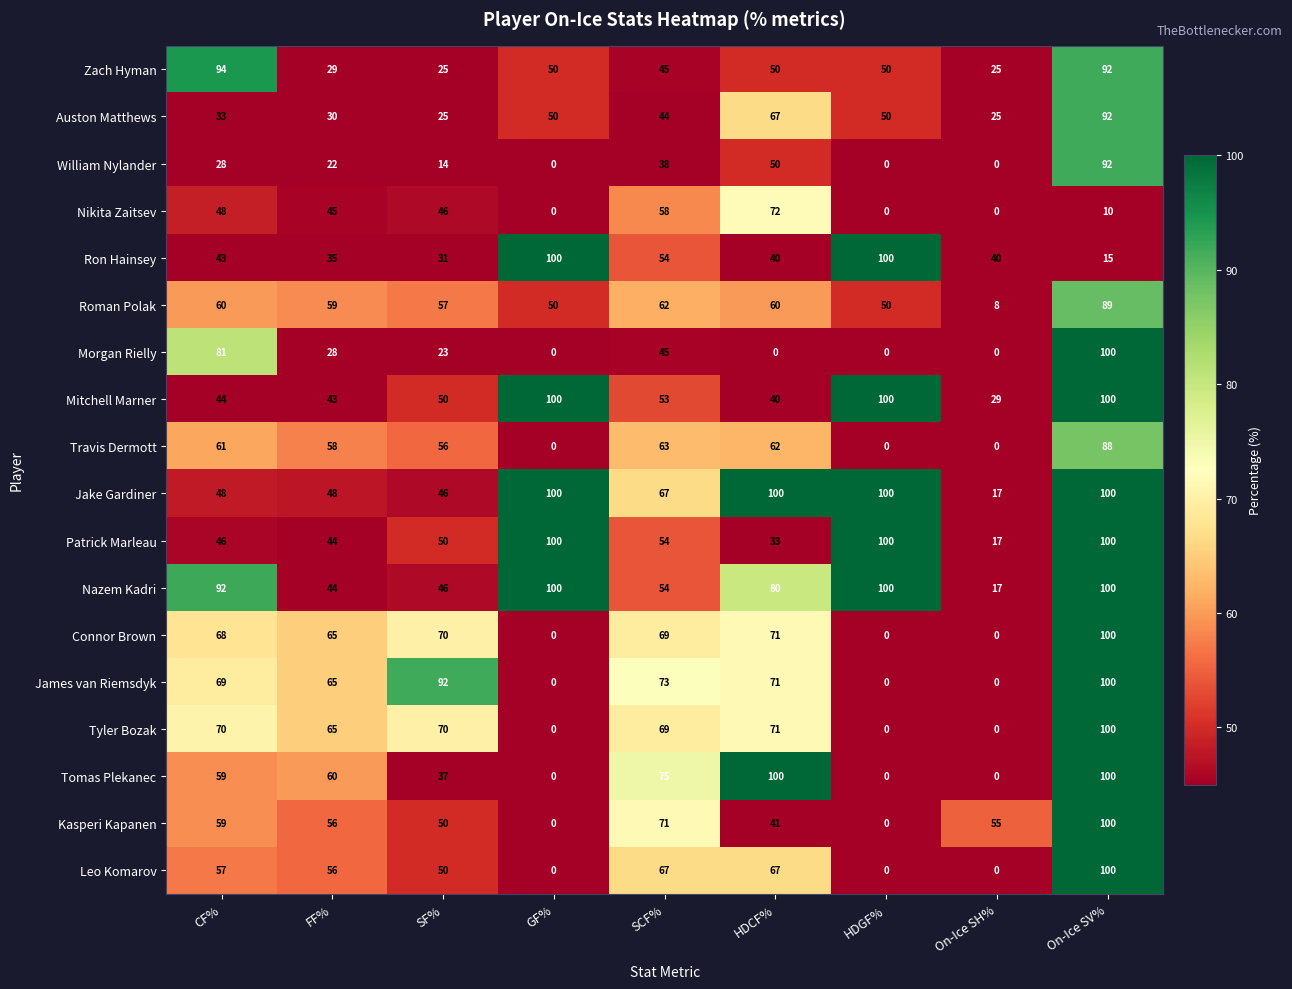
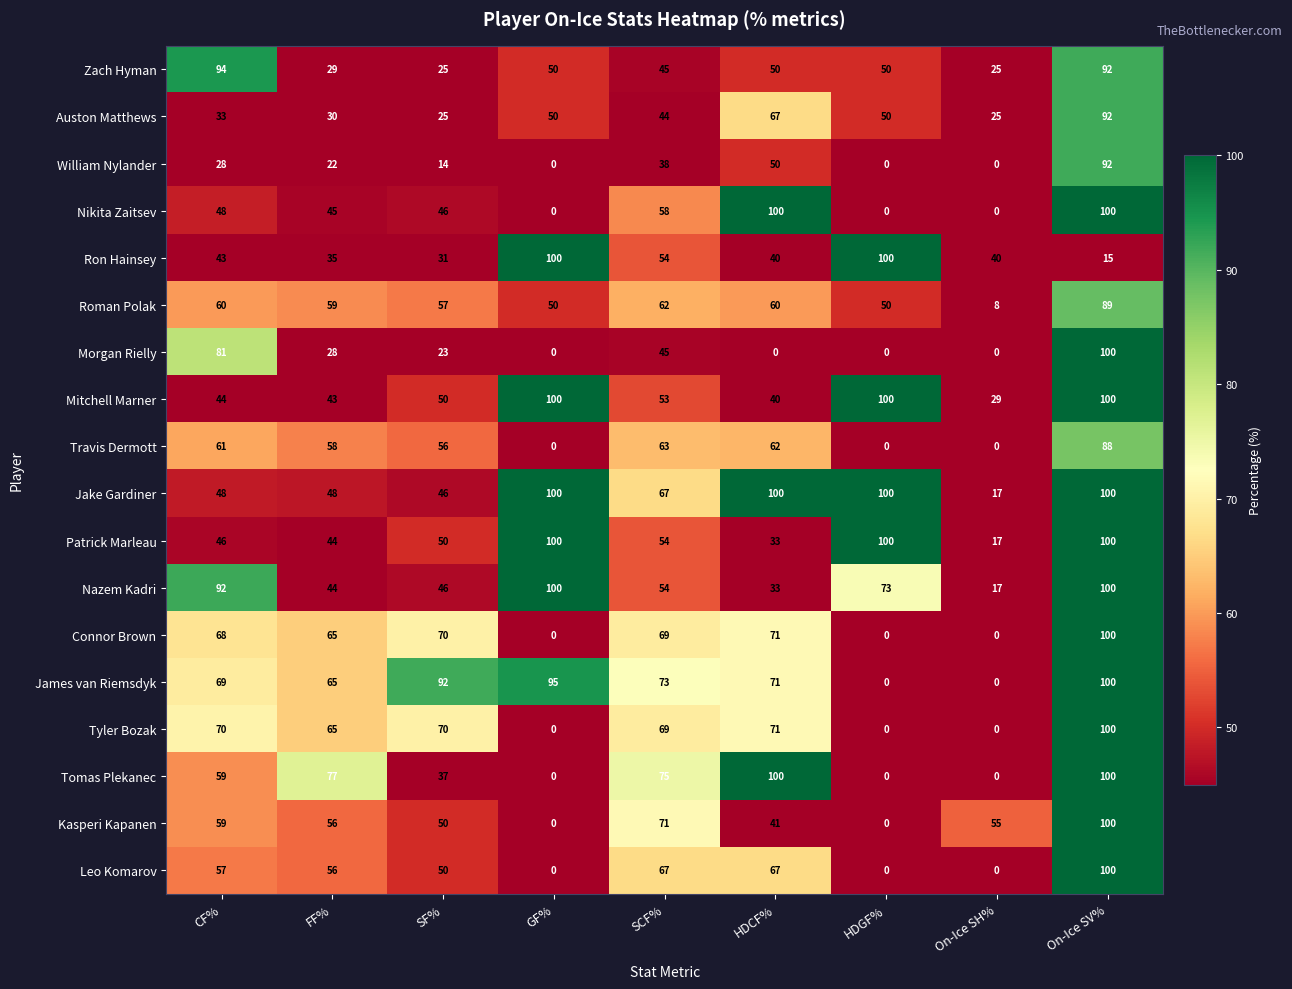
  {
    "Zach Hyman": {
      "CF%": 94,
      "FF%": 29,
      "SF%": 25,
      "GF%": 50,
      "SCF%": 45,
      "HDCF%": 50,
      "HDGF%": 50,
      "On-Ice SH%": 25,
      "On-Ice SV%": 92
    },
    "Auston Matthews": {
      "CF%": 33,
      "FF%": 30,
      "SF%": 25,
      "GF%": 50,
      "SCF%": 44,
      "HDCF%": 67,
      "HDGF%": 50,
      "On-Ice SH%": 25,
      "On-Ice SV%": 92
    },
    "William Nylander": {
      "CF%": 28,
      "FF%": 22,
      "SF%": 14,
      "GF%": 0,
      "SCF%": 38,
      "HDCF%": 50,
      "HDGF%": 0,
      "On-Ice SH%": 0,
      "On-Ice SV%": 92
    },
    "Nikita Zaitsev": {
      "CF%": 48,
      "FF%": 45,
      "SF%": 46,
      "GF%": 0,
      "SCF%": 58,
-     "HDCF%": 72,
+     "HDCF%": 100,
      "HDGF%": 0,
      "On-Ice SH%": 0,
-     "On-Ice SV%": 10
+     "On-Ice SV%": 100
    },
    "Ron Hainsey": {
      "CF%": 43,
      "FF%": 35,
      "SF%": 31,
      "GF%": 100,
      "SCF%": 54,
      "HDCF%": 40,
      "HDGF%": 100,
      "On-Ice SH%": 40,
      "On-Ice SV%": 15
    },
    "Roman Polak": {
      "CF%": 60,
      "FF%": 59,
      "SF%": 57,
      "GF%": 50,
      "SCF%": 62,
      "HDCF%": 60,
      "HDGF%": 50,
      "On-Ice SH%": 8,
      "On-Ice SV%": 89
    },
    "Morgan Rielly": {
      "CF%": 81,
      "FF%": 28,
      "SF%": 23,
      "GF%": 0,
      "SCF%": 45,
      "HDCF%": 0,
      "HDGF%": 0,
      "On-Ice SH%": 0,
      "On-Ice SV%": 100
    },
    "Mitchell Marner": {
      "CF%": 44,
      "FF%": 43,
      "SF%": 50,
      "GF%": 100,
      "SCF%": 53,
      "HDCF%": 40,
      "HDGF%": 100,
      "On-Ice SH%": 29,
      "On-Ice SV%": 100
    },
    "Travis Dermott": {
      "CF%": 61,
      "FF%": 58,
      "SF%": 56,
      "GF%": 0,
      "SCF%": 63,
      "HDCF%": 62,
      "HDGF%": 0,
      "On-Ice SH%": 0,
      "On-Ice SV%": 88
    },
    "Jake Gardiner": {
      "CF%": 48,
      "FF%": 48,
      "SF%": 46,
      "GF%": 100,
      "SCF%": 67,
      "HDCF%": 100,
      "HDGF%": 100,
      "On-Ice SH%": 17,
      "On-Ice SV%": 100
    },
    "Patrick Marleau": {
      "CF%": 46,
      "FF%": 44,
      "SF%": 50,
      "GF%": 100,
      "SCF%": 54,
      "HDCF%": 33,
      "HDGF%": 100,
      "On-Ice SH%": 17,
      "On-Ice SV%": 100
    },
    "Nazem Kadri": {
      "CF%": 92,
      "FF%": 44,
      "SF%": 46,
      "GF%": 100,
      "SCF%": 54,
-     "HDCF%": 80,
-     "HDGF%": 100,
+     "HDCF%": 33,
+     "HDGF%": 73,
      "On-Ice SH%": 17,
      "On-Ice SV%": 100
    },
    "Connor Brown": {
      "CF%": 68,
      "FF%": 65,
      "SF%": 70,
      "GF%": 0,
      "SCF%": 69,
      "HDCF%": 71,
      "HDGF%": 0,
      "On-Ice SH%": 0,
      "On-Ice SV%": 100
    },
    "James van Riemsdyk": {
      "CF%": 69,
      "FF%": 65,
      "SF%": 92,
-     "GF%": 0,
+     "GF%": 95,
      "SCF%": 73,
      "HDCF%": 71,
      "HDGF%": 0,
      "On-Ice SH%": 0,
      "On-Ice SV%": 100
    },
    "Tyler Bozak": {
      "CF%": 70,
      "FF%": 65,
      "SF%": 70,
      "GF%": 0,
      "SCF%": 69,
      "HDCF%": 71,
      "HDGF%": 0,
      "On-Ice SH%": 0,
      "On-Ice SV%": 100
    },
    "Tomas Plekanec": {
      "CF%": 59,
-     "FF%": 60,
+     "FF%": 77,
      "SF%": 37,
      "GF%": 0,
      "SCF%": 75,
      "HDCF%": 100,
      "HDGF%": 0,
      "On-Ice SH%": 0,
      "On-Ice SV%": 100
    },
    "Kasperi Kapanen": {
      "CF%": 59,
      "FF%": 56,
      "SF%": 50,
      "GF%": 0,
      "SCF%": 71,
      "HDCF%": 41,
      "HDGF%": 0,
      "On-Ice SH%": 55,
      "On-Ice SV%": 100
    },
    "Leo Komarov": {
      "CF%": 57,
      "FF%": 56,
      "SF%": 50,
      "GF%": 0,
      "SCF%": 67,
      "HDCF%": 67,
      "HDGF%": 0,
      "On-Ice SH%": 0,
      "On-Ice SV%": 100
    }
  }
